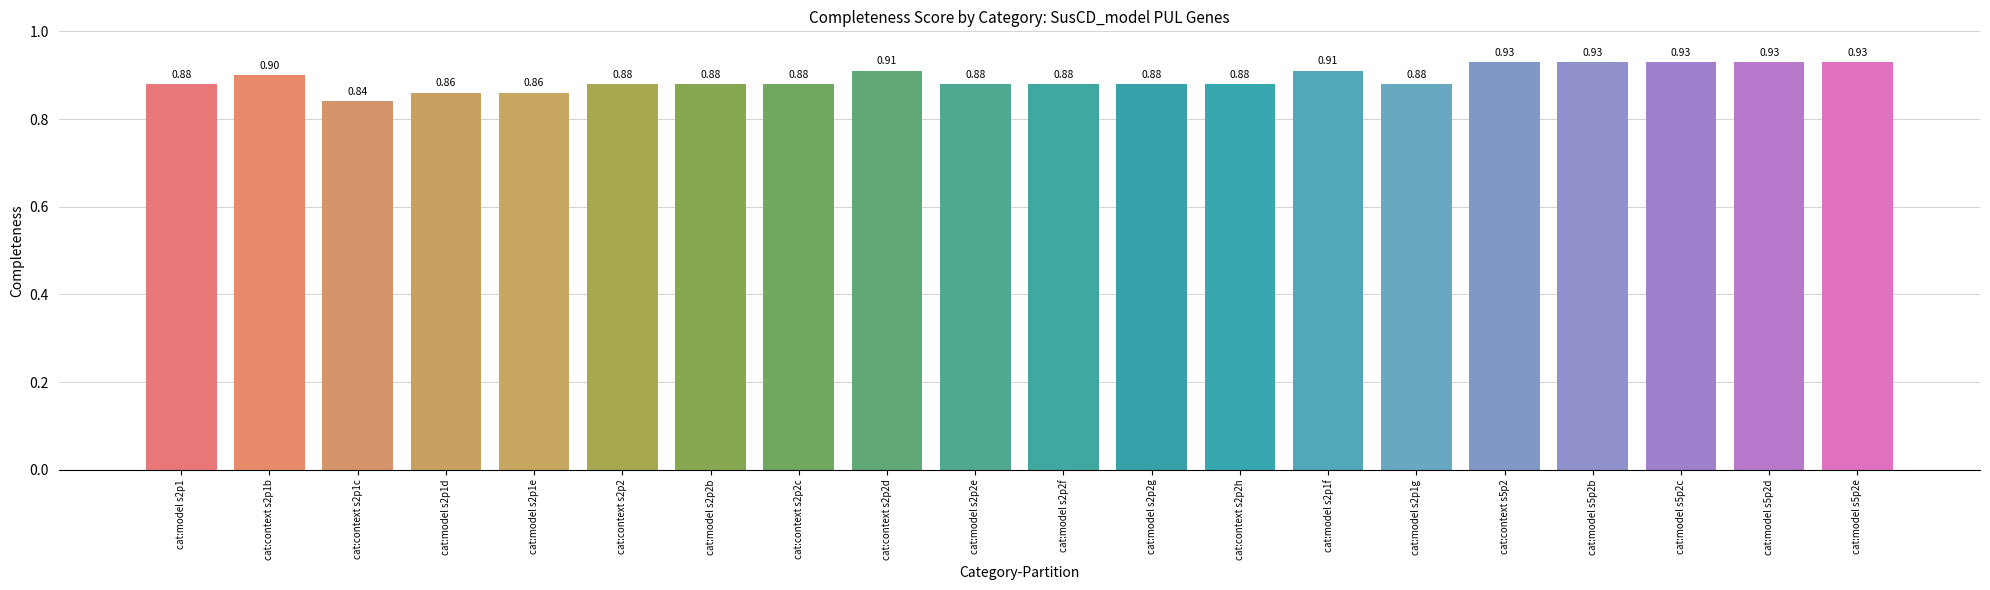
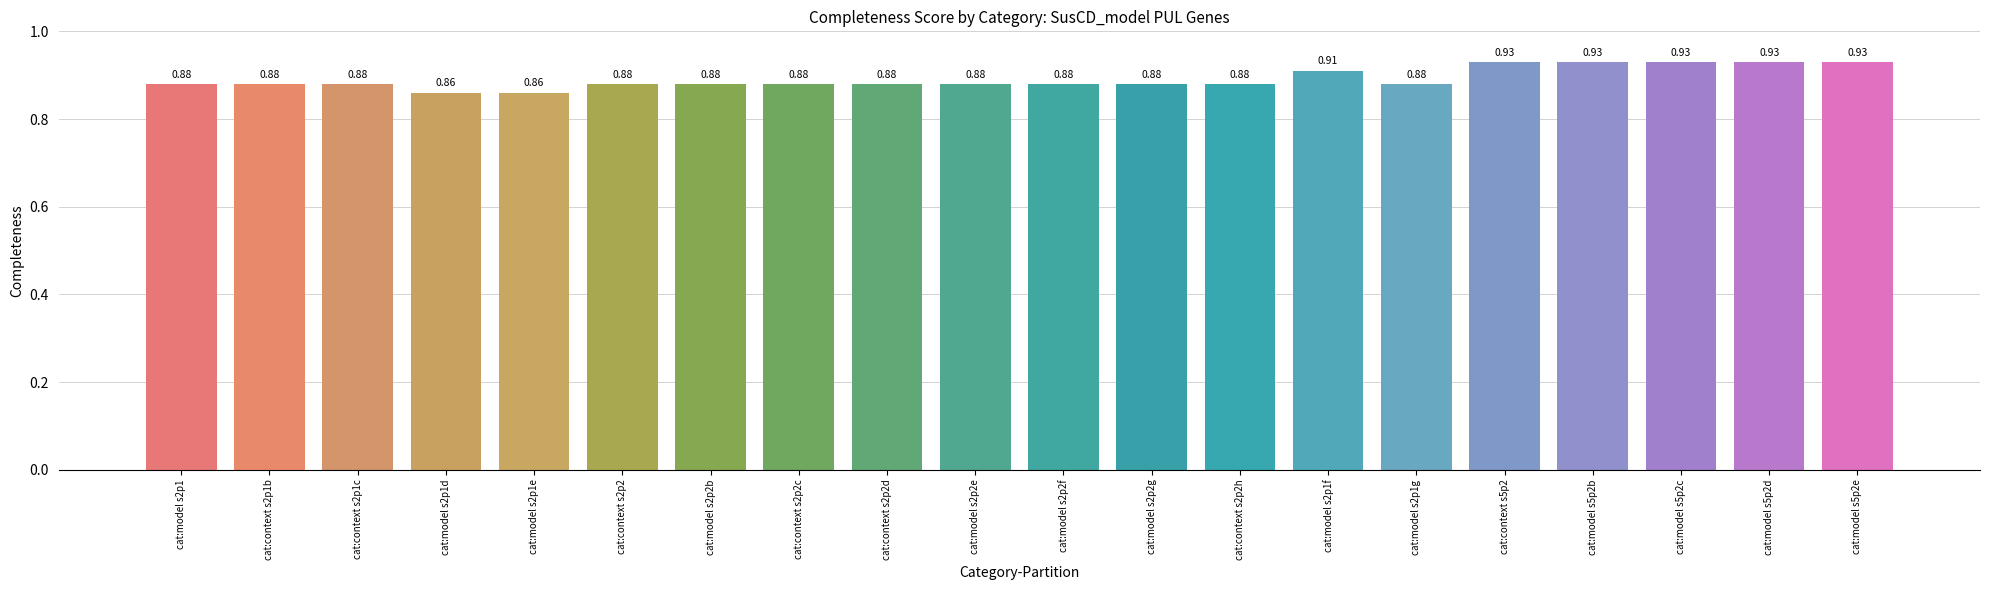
  {
    "cat:model s2p1": 0.88,
-   "cat:context s2p1b": 0.90,
-   "cat:context s2p1c": 0.84,
+   "cat:context s2p1b": 0.88,
+   "cat:context s2p1c": 0.88,
    "cat:model s2p1d": 0.86,
    "cat:model s2p1e": 0.86,
    "cat:context s2p2": 0.88,
    "cat:model s2p2b": 0.88,
    "cat:context s2p2c": 0.88,
-   "cat:context s2p2d": 0.91,
+   "cat:context s2p2d": 0.88,
    "cat:model s2p2e": 0.88,
    "cat:model s2p2f": 0.88,
    "cat:model s2p2g": 0.88,
    "cat:context s2p2h": 0.88,
    "cat:model s2p1f": 0.91,
    "cat:model s2p1g": 0.88,
    "cat:context s5p2": 0.93,
    "cat:model s5p2b": 0.93,
    "cat:model s5p2c": 0.93,
    "cat:model s5p2d": 0.93,
    "cat:model s5p2e": 0.93
  }
